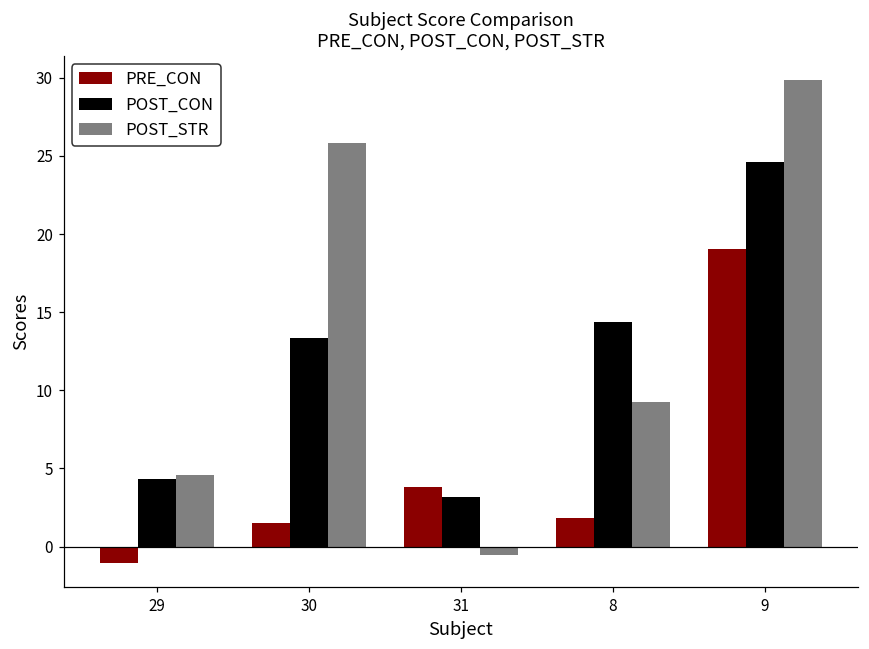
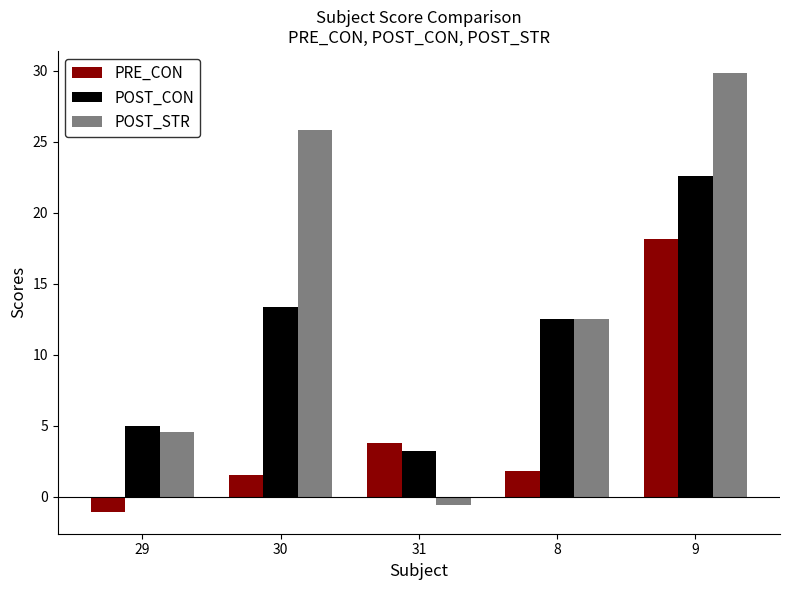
  {
    "PRE_CON": {
      "29": -1.1,
      "30": 1.5,
      "31": 3.8,
      "8": 1.8,
-     "9": 19.1
+     "9": 18.2
    },
    "POST_CON": {
-     "29": 4.3,
+     "29": 5.0,
      "30": 13.4,
      "31": 3.2,
-     "8": 14.4,
-     "9": 24.6
+     "8": 12.6,
+     "9": 22.6
    },
    "POST_STR": {
      "29": 4.6,
      "30": 25.9,
      "31": -0.6,
-     "8": 9.3,
+     "8": 12.5,
      "9": 29.9
    }
  }
